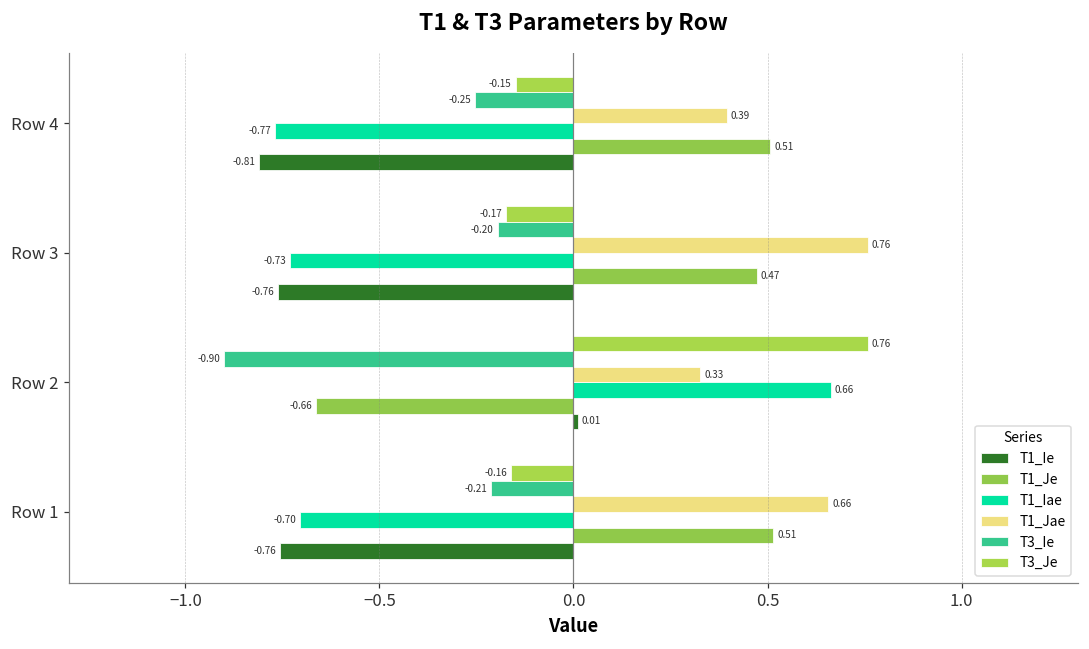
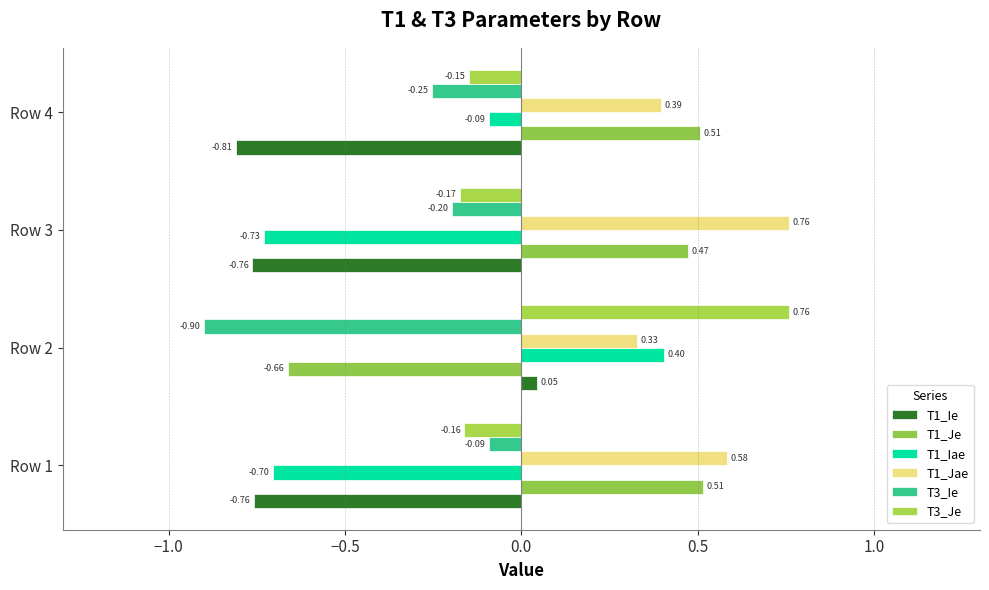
  {
    "T1_Ie": {
      "Row 4": -0.81,
      "Row 3": -0.76,
-     "Row 2": 0.01,
+     "Row 2": 0.05,
      "Row 1": -0.76
    },
    "T1_Iae": {
-     "Row 4": -0.77,
+     "Row 4": -0.09,
      "Row 3": -0.73,
-     "Row 2": 0.66,
+     "Row 2": 0.40,
      "Row 1": -0.70
    },
    "T1_Jae": {
      "Row 4": 0.39,
      "Row 3": 0.76,
      "Row 2": 0.33,
-     "Row 1": 0.66
+     "Row 1": 0.58
    },
    "T3_Ie": {
      "Row 4": -0.25,
      "Row 3": -0.20,
      "Row 2": -0.90,
-     "Row 1": -0.21
+     "Row 1": -0.09
    }
  }
